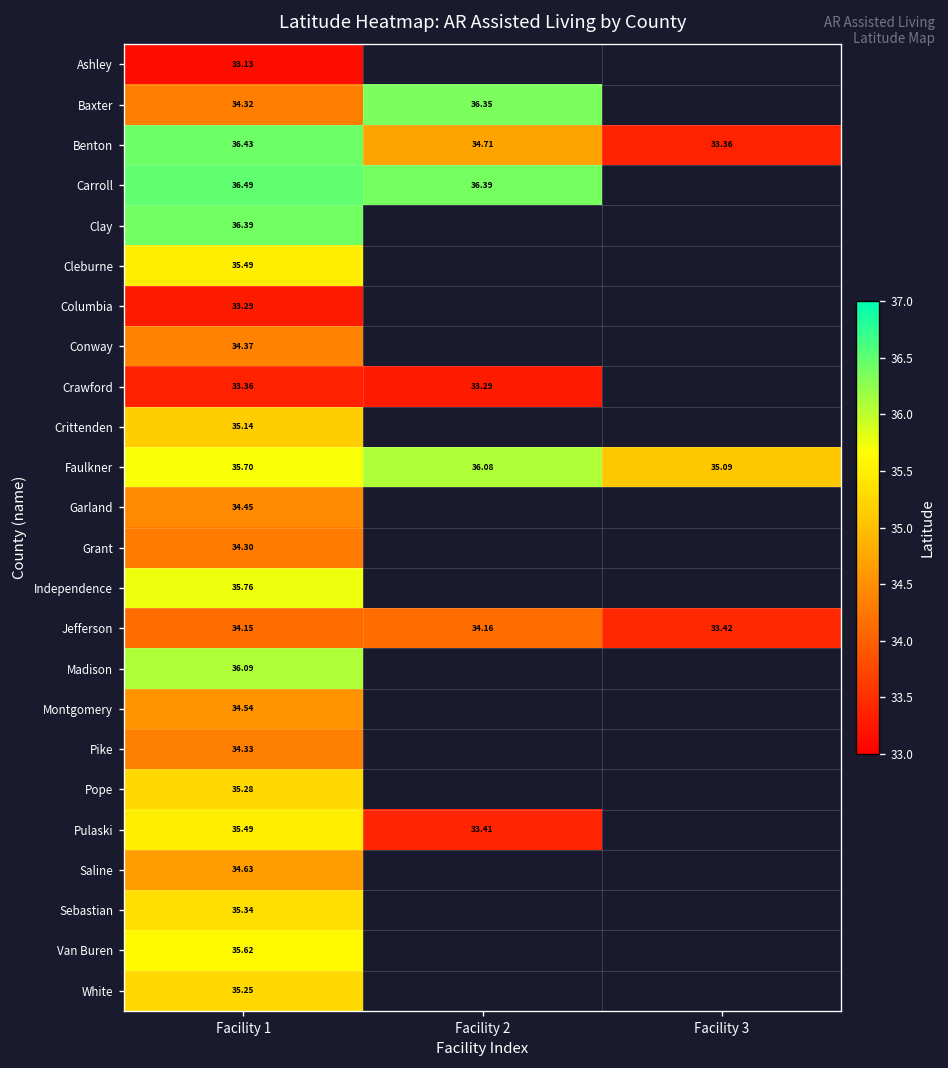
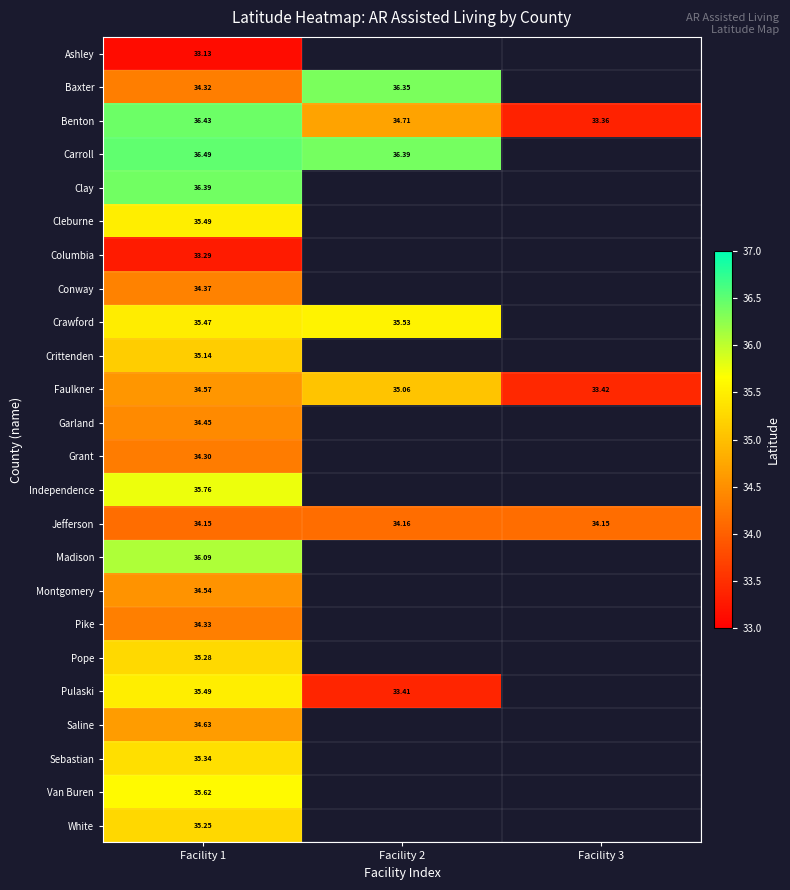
  {
    "Ashley": {
      "Facility 1": 33.13
    },
    "Baxter": {
      "Facility 1": 34.32,
      "Facility 2": 36.35
    },
    "Benton": {
      "Facility 1": 36.43,
      "Facility 2": 34.71,
      "Facility 3": 33.36
    },
    "Carroll": {
      "Facility 1": 36.49,
      "Facility 2": 36.39
    },
    "Clay": {
      "Facility 1": 36.39
    },
    "Cleburne": {
      "Facility 1": 35.49
    },
    "Columbia": {
      "Facility 1": 33.29
    },
    "Conway": {
      "Facility 1": 34.37
    },
    "Crawford": {
-     "Facility 1": 33.36,
-     "Facility 2": 33.29
+     "Facility 1": 35.47,
+     "Facility 2": 35.53
    },
    "Crittenden": {
      "Facility 1": 35.14
    },
    "Faulkner": {
-     "Facility 1": 35.70,
-     "Facility 2": 36.08,
-     "Facility 3": 35.09
+     "Facility 1": 34.57,
+     "Facility 2": 35.06,
+     "Facility 3": 33.42
    },
    "Garland": {
      "Facility 1": 34.45
    },
    "Grant": {
      "Facility 1": 34.30
    },
    "Independence": {
      "Facility 1": 35.76
    },
    "Jefferson": {
      "Facility 1": 34.15,
      "Facility 2": 34.16,
-     "Facility 3": 33.42
+     "Facility 3": 34.15
    },
    "Madison": {
      "Facility 1": 36.09
    },
    "Montgomery": {
      "Facility 1": 34.54
    },
    "Pike": {
      "Facility 1": 34.33
    },
    "Pope": {
      "Facility 1": 35.28
    },
    "Pulaski": {
      "Facility 1": 35.49,
      "Facility 2": 33.41
    },
    "Saline": {
      "Facility 1": 34.63
    },
    "Sebastian": {
      "Facility 1": 35.34
    },
    "Van Buren": {
      "Facility 1": 35.62
    },
    "White": {
      "Facility 1": 35.25
    }
  }
